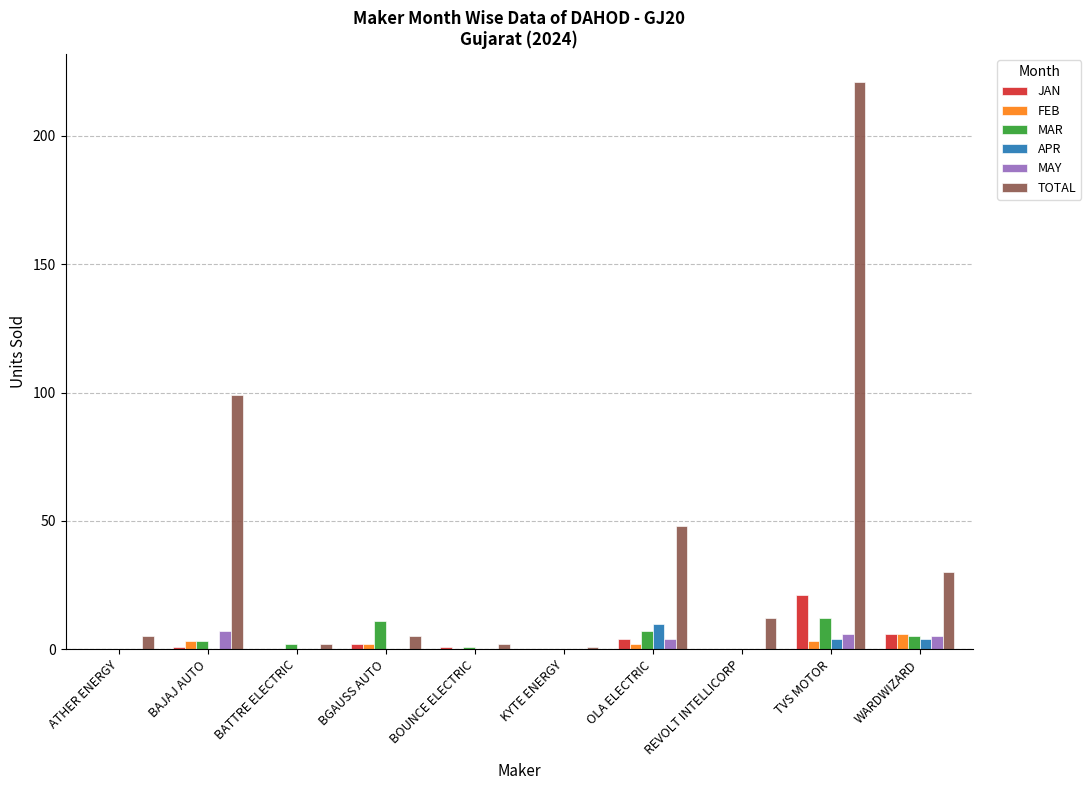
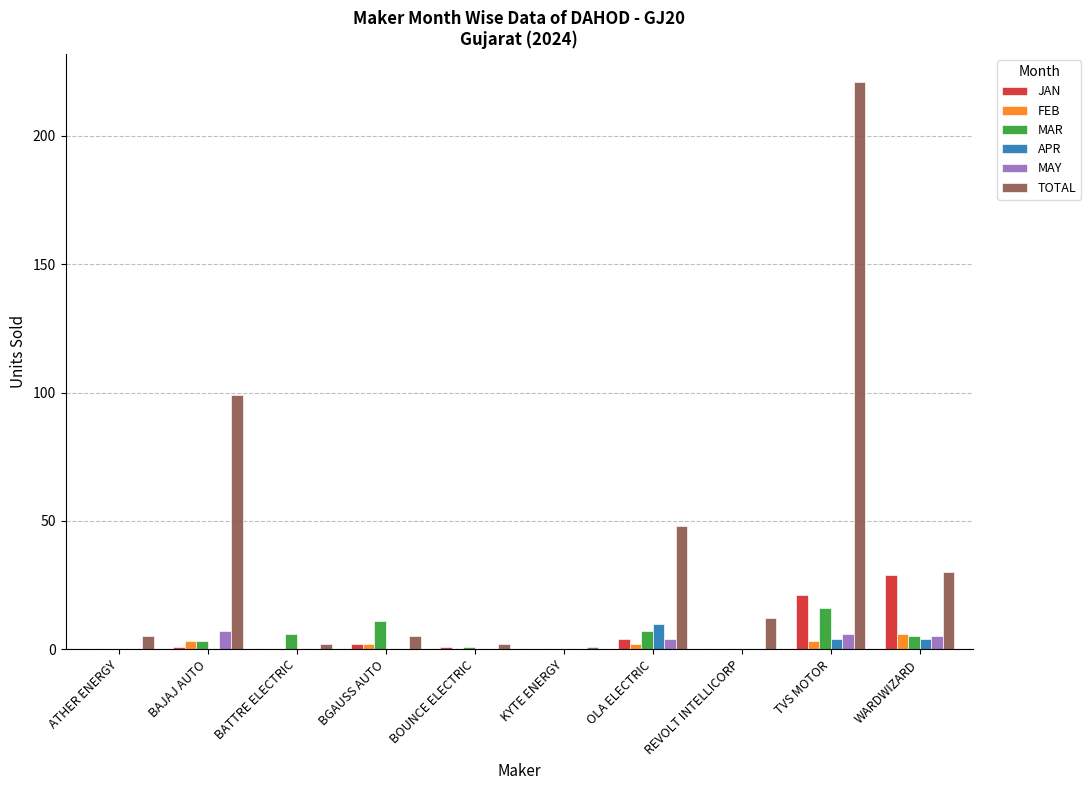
  {
    "JAN": {
      "ATHER ENERGY": 0,
      "BAJAJ AUTO": 1,
      "BATTRE ELECTRIC": 0,
      "BGAUSS AUTO": 2,
      "BOUNCE ELECTRIC": 1,
      "KYTE ENERGY": 0,
      "OLA ELECTRIC": 4,
      "REVOLT INTELLICORP": 0,
      "TVS MOTOR": 21,
-     "WARDWIZARD": 6
+     "WARDWIZARD": 29
    },
    "FEB": {
      "ATHER ENERGY": 0,
      "BAJAJ AUTO": 3,
      "BATTRE ELECTRIC": 0,
      "BGAUSS AUTO": 2,
      "BOUNCE ELECTRIC": 0,
      "KYTE ENERGY": 0,
      "OLA ELECTRIC": 2,
      "REVOLT INTELLICORP": 0,
      "TVS MOTOR": 3,
      "WARDWIZARD": 6
    },
    "MAR": {
      "ATHER ENERGY": 0,
      "BAJAJ AUTO": 3,
-     "BATTRE ELECTRIC": 2,
+     "BATTRE ELECTRIC": 6,
      "BGAUSS AUTO": 11,
      "BOUNCE ELECTRIC": 1,
      "KYTE ENERGY": 0,
      "OLA ELECTRIC": 7,
      "REVOLT INTELLICORP": 0,
-     "TVS MOTOR": 12,
+     "TVS MOTOR": 16,
      "WARDWIZARD": 5
    },
    "APR": {
      "ATHER ENERGY": 0,
      "BAJAJ AUTO": 0,
      "BATTRE ELECTRIC": 0,
      "BGAUSS AUTO": 0,
      "BOUNCE ELECTRIC": 0,
      "KYTE ENERGY": 0,
      "OLA ELECTRIC": 10,
      "REVOLT INTELLICORP": 0,
      "TVS MOTOR": 4,
      "WARDWIZARD": 4
    },
    "MAY": {
      "ATHER ENERGY": 0,
      "BAJAJ AUTO": 7,
      "BATTRE ELECTRIC": 0,
      "BGAUSS AUTO": 0,
      "BOUNCE ELECTRIC": 0,
      "KYTE ENERGY": 0,
      "OLA ELECTRIC": 4,
      "REVOLT INTELLICORP": 0,
      "TVS MOTOR": 6,
      "WARDWIZARD": 5
    },
    "TOTAL": {
      "ATHER ENERGY": 5,
      "BAJAJ AUTO": 99,
      "BATTRE ELECTRIC": 2,
      "BGAUSS AUTO": 5,
      "BOUNCE ELECTRIC": 2,
      "KYTE ENERGY": 1,
      "OLA ELECTRIC": 48,
      "REVOLT INTELLICORP": 12,
      "TVS MOTOR": 221,
      "WARDWIZARD": 30
    }
  }
